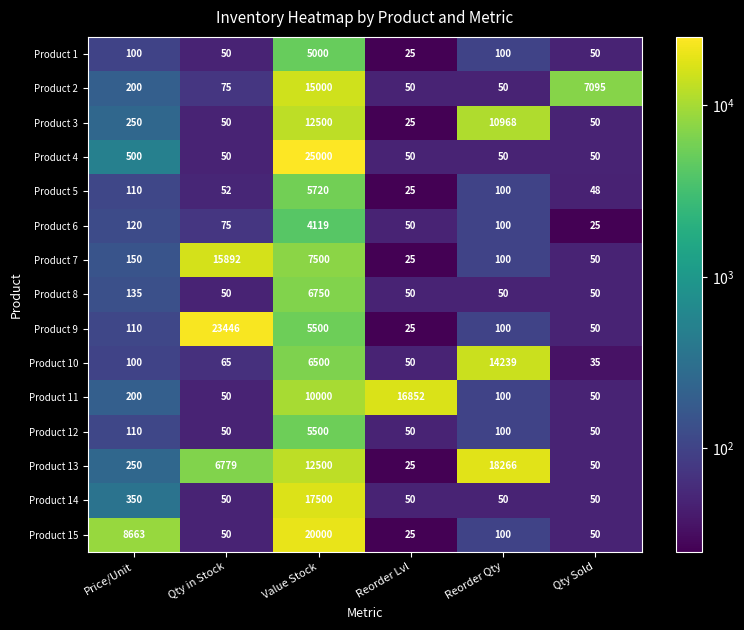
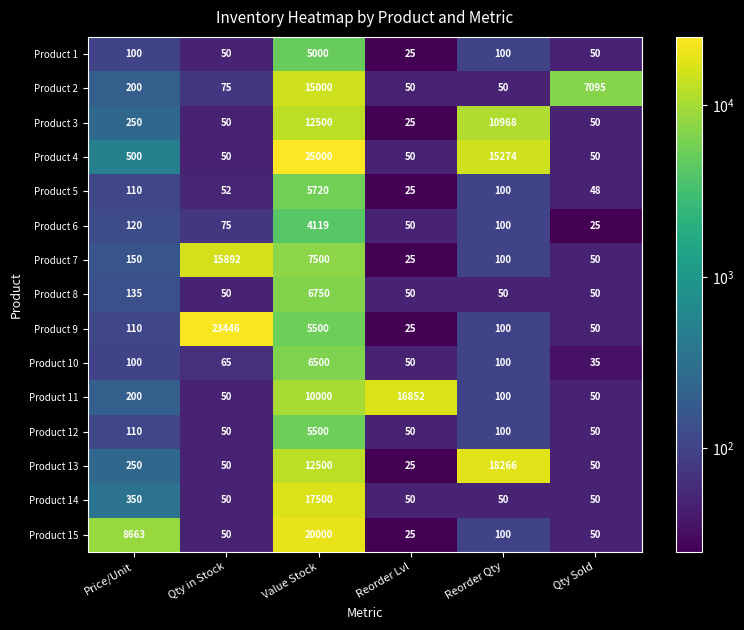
  {
    "Product 1": {
      "Price/Unit": 100,
      "Qty in Stock": 50,
      "Value Stock": 5000,
      "Reorder Lvl": 25,
      "Reorder Qty": 100,
      "Qty Sold": 50
    },
    "Product 2": {
      "Price/Unit": 200,
      "Qty in Stock": 75,
      "Value Stock": 15000,
      "Reorder Lvl": 50,
      "Reorder Qty": 50,
      "Qty Sold": 7095
    },
    "Product 3": {
      "Price/Unit": 250,
      "Qty in Stock": 50,
      "Value Stock": 12500,
      "Reorder Lvl": 25,
      "Reorder Qty": 10968,
      "Qty Sold": 50
    },
    "Product 4": {
      "Price/Unit": 500,
      "Qty in Stock": 50,
      "Value Stock": 25000,
      "Reorder Lvl": 50,
-     "Reorder Qty": 50,
+     "Reorder Qty": 15274,
      "Qty Sold": 50
    },
    "Product 5": {
      "Price/Unit": 110,
      "Qty in Stock": 52,
      "Value Stock": 5720,
      "Reorder Lvl": 25,
      "Reorder Qty": 100,
      "Qty Sold": 48
    },
    "Product 6": {
      "Price/Unit": 120,
      "Qty in Stock": 75,
      "Value Stock": 4119,
      "Reorder Lvl": 50,
      "Reorder Qty": 100,
      "Qty Sold": 25
    },
    "Product 7": {
      "Price/Unit": 150,
      "Qty in Stock": 15892,
      "Value Stock": 7500,
      "Reorder Lvl": 25,
      "Reorder Qty": 100,
      "Qty Sold": 50
    },
    "Product 8": {
      "Price/Unit": 135,
      "Qty in Stock": 50,
      "Value Stock": 6750,
      "Reorder Lvl": 50,
      "Reorder Qty": 50,
      "Qty Sold": 50
    },
    "Product 9": {
      "Price/Unit": 110,
      "Qty in Stock": 23446,
      "Value Stock": 5500,
      "Reorder Lvl": 25,
      "Reorder Qty": 100,
      "Qty Sold": 50
    },
    "Product 10": {
      "Price/Unit": 100,
      "Qty in Stock": 65,
      "Value Stock": 6500,
      "Reorder Lvl": 50,
-     "Reorder Qty": 14239,
+     "Reorder Qty": 100,
      "Qty Sold": 35
    },
    "Product 11": {
      "Price/Unit": 200,
      "Qty in Stock": 50,
      "Value Stock": 10000,
      "Reorder Lvl": 16852,
      "Reorder Qty": 100,
      "Qty Sold": 50
    },
    "Product 12": {
      "Price/Unit": 110,
      "Qty in Stock": 50,
      "Value Stock": 5500,
      "Reorder Lvl": 50,
      "Reorder Qty": 100,
      "Qty Sold": 50
    },
    "Product 13": {
      "Price/Unit": 250,
-     "Qty in Stock": 6779,
+     "Qty in Stock": 50,
      "Value Stock": 12500,
      "Reorder Lvl": 25,
      "Reorder Qty": 18266,
      "Qty Sold": 50
    },
    "Product 14": {
      "Price/Unit": 350,
      "Qty in Stock": 50,
      "Value Stock": 17500,
      "Reorder Lvl": 50,
      "Reorder Qty": 50,
      "Qty Sold": 50
    },
    "Product 15": {
      "Price/Unit": 8663,
      "Qty in Stock": 50,
      "Value Stock": 20000,
      "Reorder Lvl": 25,
      "Reorder Qty": 100,
      "Qty Sold": 50
    }
  }
